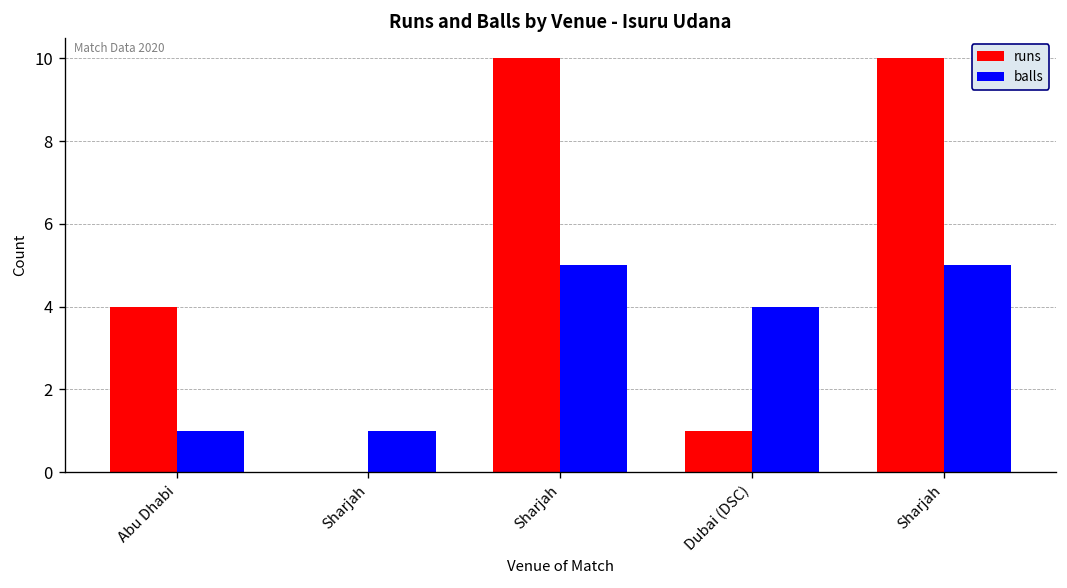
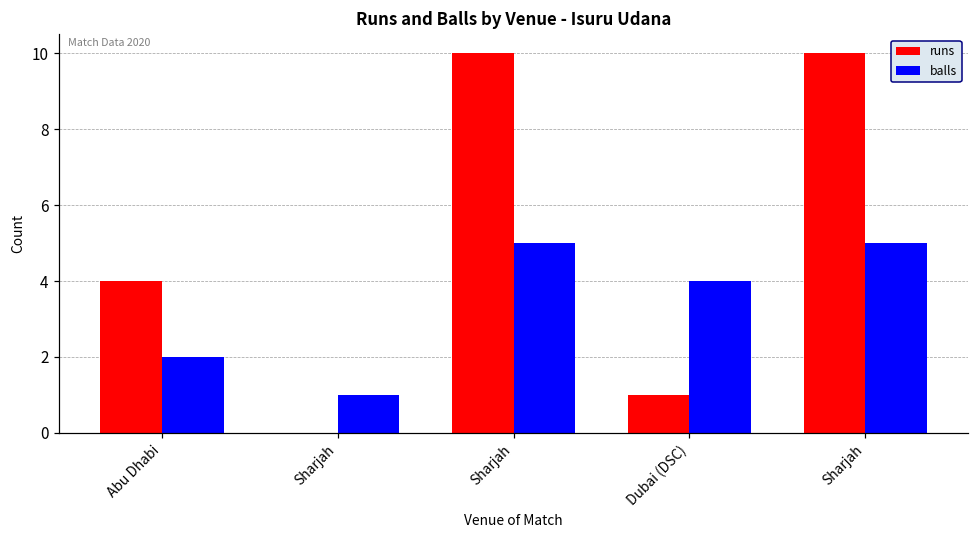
  {
    "runs": {
      "Abu Dhabi": 4,
      "Dubai (DSC)": 1
    },
    "balls": {
-     "Abu Dhabi": 1,
+     "Abu Dhabi": 2,
      "Dubai (DSC)": 4
    }
  }
